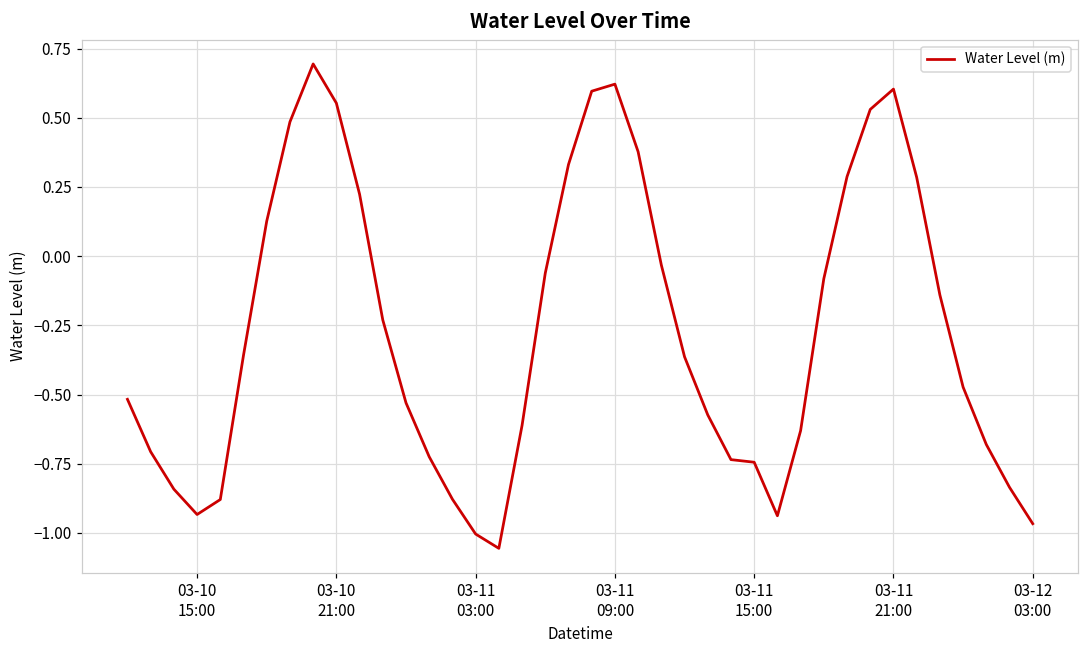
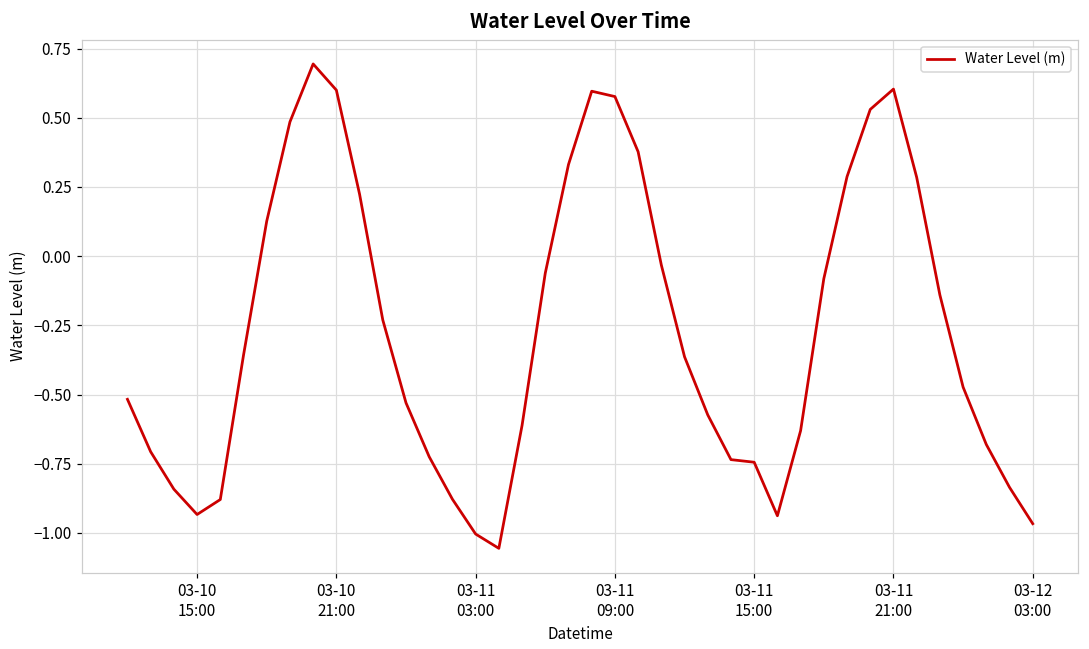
  {
    "03-10 15:00": -0.93,
-   "03-10 21:00": 0.55,
+   "03-10 21:00": 0.60,
    "03-11 03:00": -1.00,
-   "03-11 09:00": 0.62,
+   "03-11 09:00": 0.58,
    "03-11 15:00": -0.74,
    "03-11 21:00": 0.60,
    "03-12 03:00": -0.97
  }
